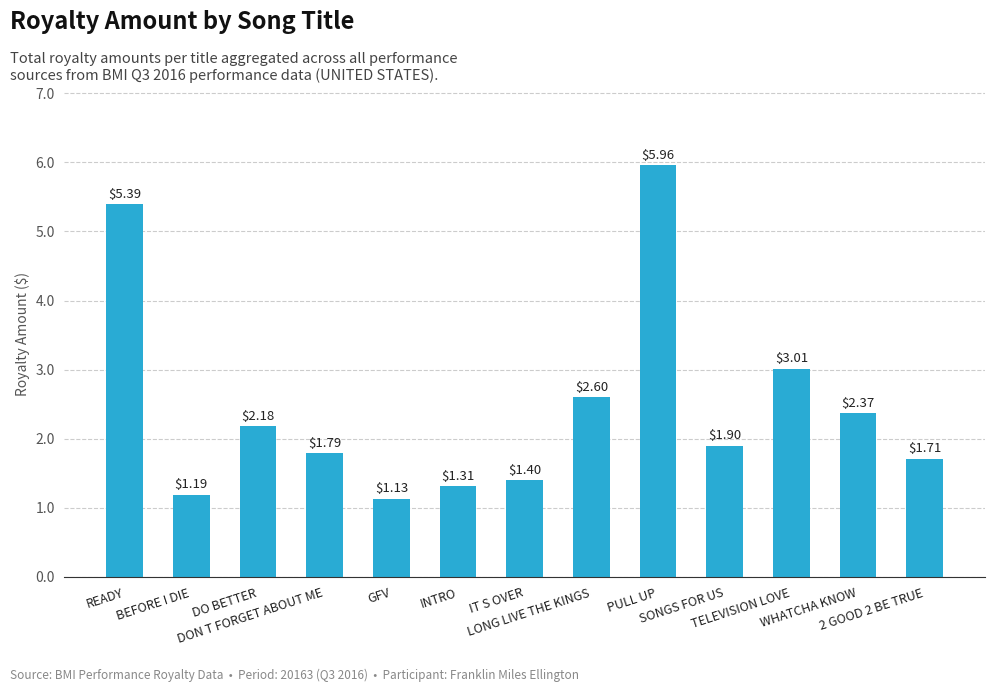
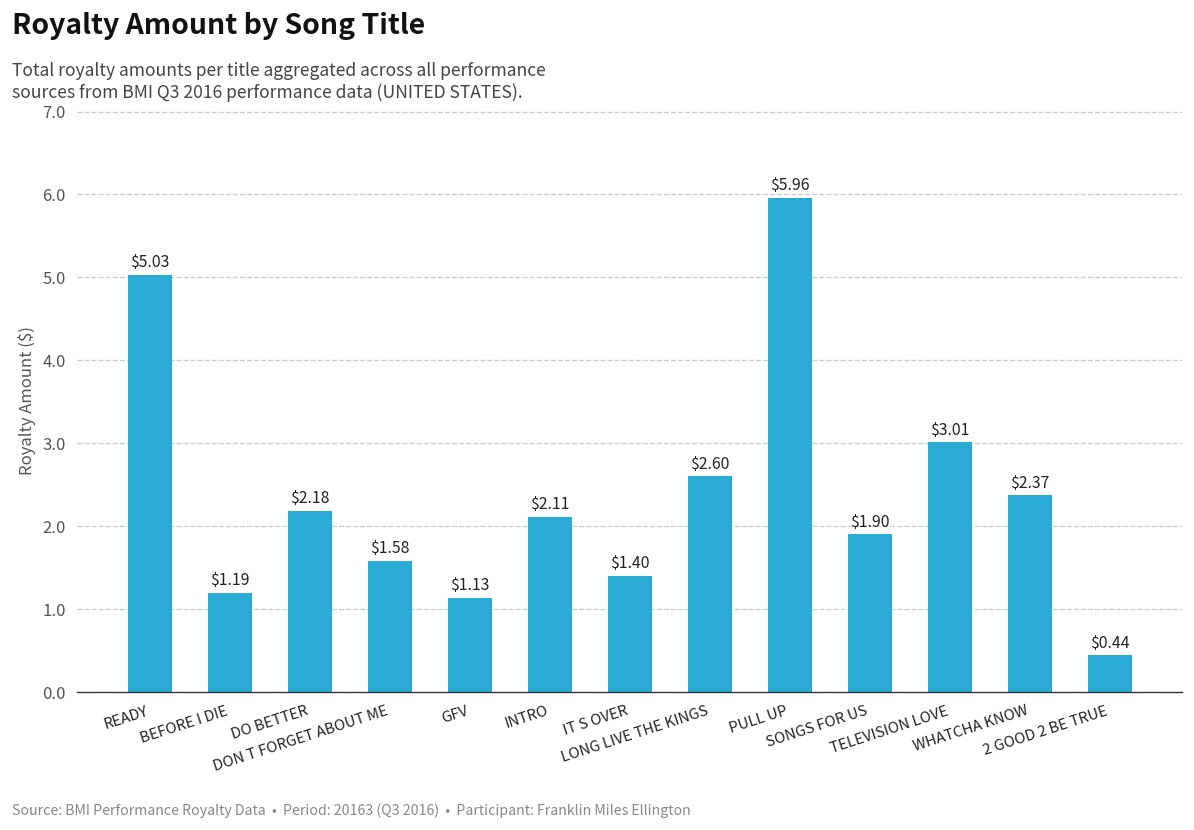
  {
-   "READY": "$5.39",
+   "READY": "$5.03",
    "BEFORE I DIE": "$1.19",
    "DO BETTER": "$2.18",
-   "DON T FORGET ABOUT ME": "$1.79",
+   "DON T FORGET ABOUT ME": "$1.58",
    "GFV": "$1.13",
-   "INTRO": "$1.31",
+   "INTRO": "$2.11",
    "IT S OVER": "$1.40",
    "LONG LIVE THE KINGS": "$2.60",
    "PULL UP": "$5.96",
    "SONGS FOR US": "$1.90",
    "TELEVISION LOVE": "$3.01",
    "WHATCHA KNOW": "$2.37",
-   "2 GOOD 2 BE TRUE": "$1.71"
+   "2 GOOD 2 BE TRUE": "$0.44"
  }
